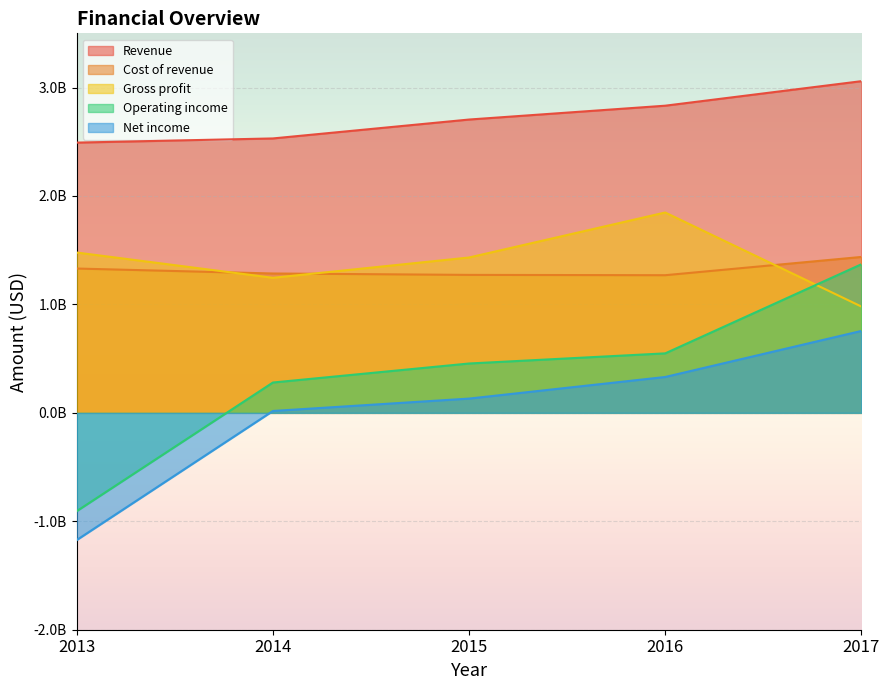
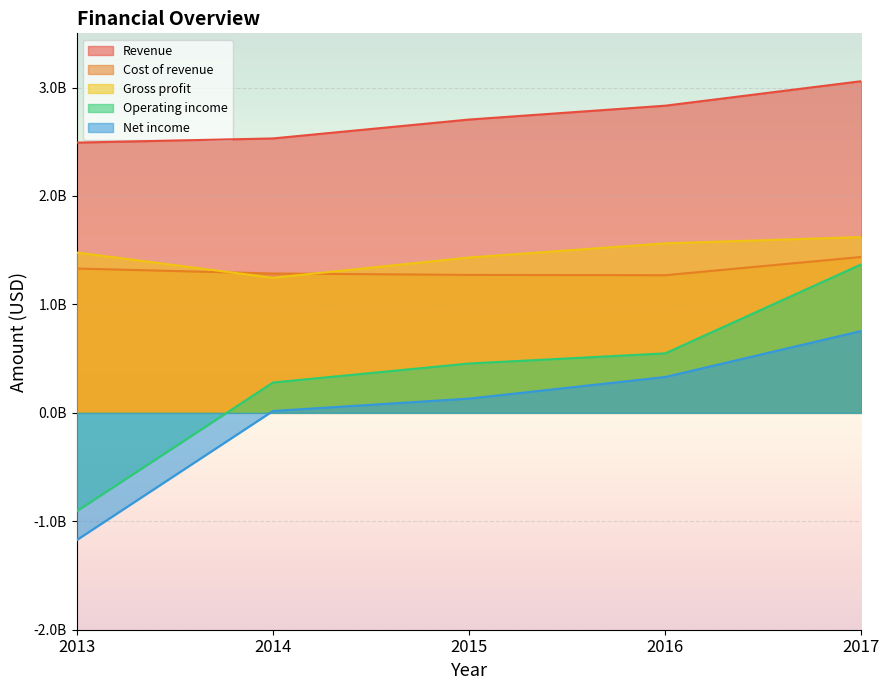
  {
    "Gross profit": {
      "2013": 1480000000,
      "2014": 1250000000,
      "2015": 1430000000,
-     "2016": 1850000000,
-     "2017": 980000000
+     "2016": 1560000000,
+     "2017": 1620000000
    }
  }
